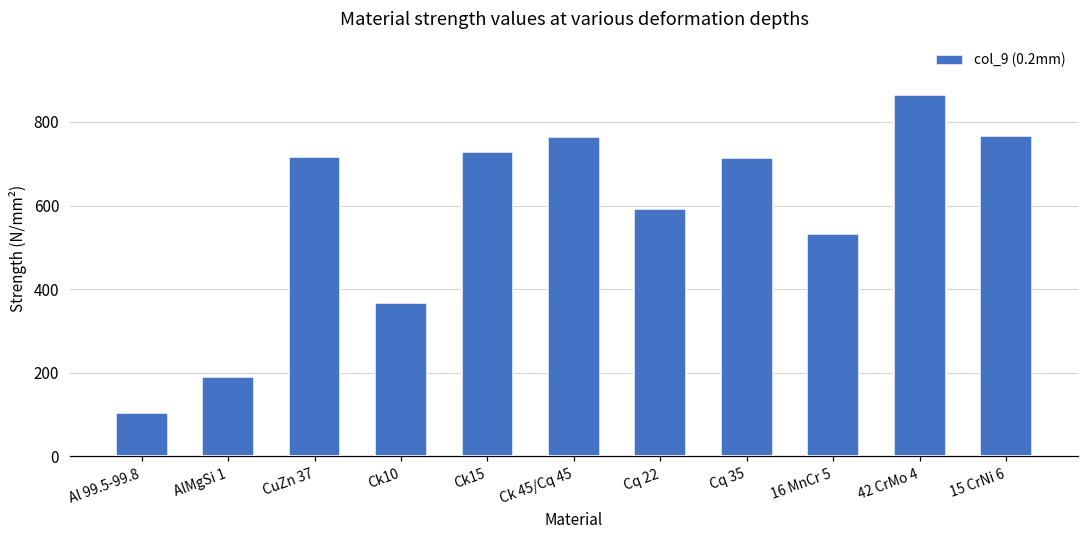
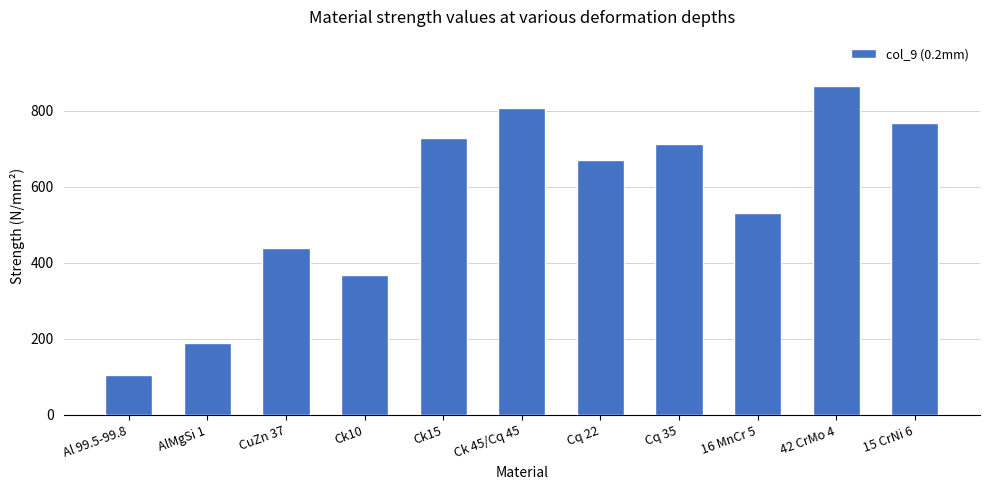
  {
    "Al 99.5-99.8": 110,
    "AlMgSi 1": 190,
-   "CuZn 37": 720,
+   "CuZn 37": 440,
    "Ck10": 370,
    "Ck15": 730,
-   "Ck 45/Cq 45": 760,
-   "Cq 22": 590,
+   "Ck 45/Cq 45": 810,
+   "Cq 22": 670,
    "Cq 35": 710,
    "16 MnCr 5": 530,
    "42 CrMo 4": 870,
    "15 CrNi 6": 770
  }
